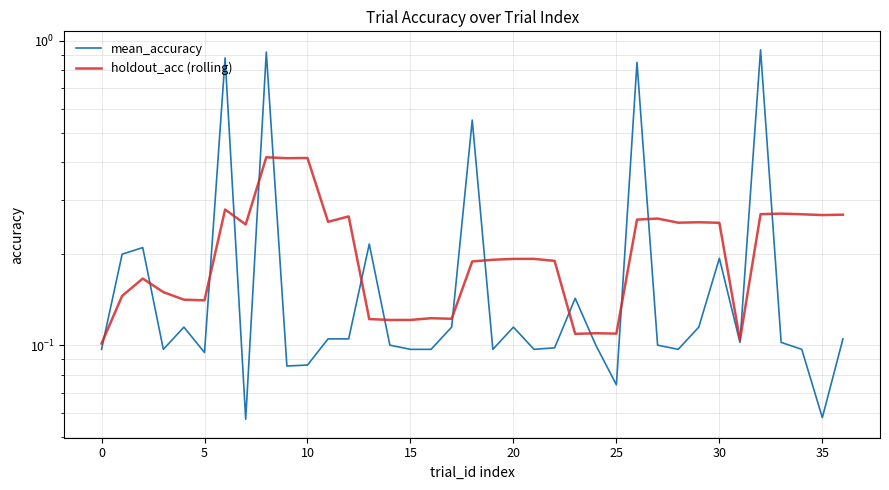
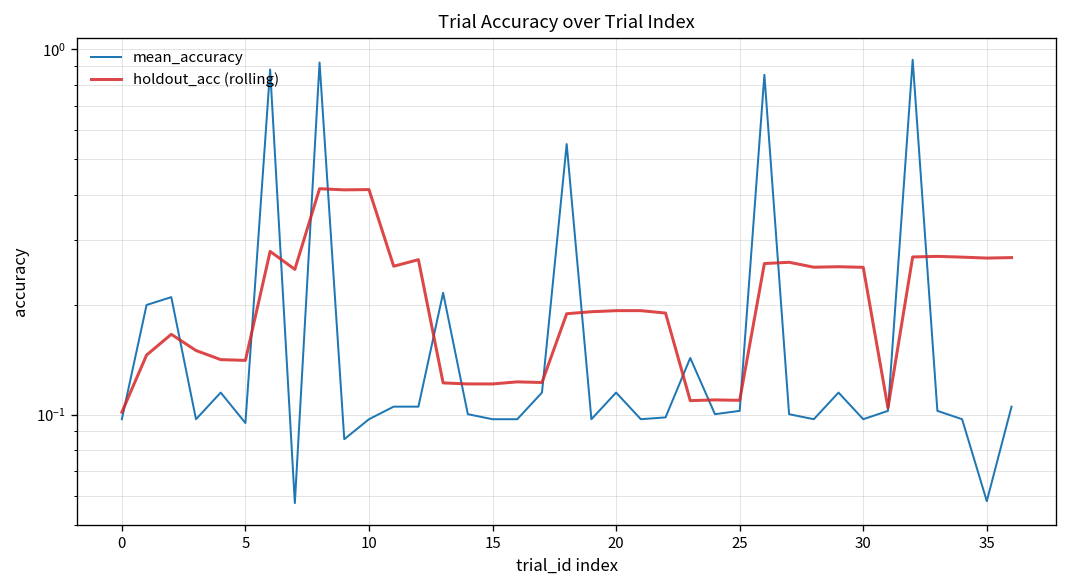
  {
    "mean_accuracy": {
      "0": 0.097,
      "5": 0.095,
-     "10": 0.086,
+     "10": 0.097,
      "15": 0.097,
      "20": 0.115,
-     "25": 0.074,
-     "30": 0.19,
+     "25": 0.102,
+     "30": 0.097,
      "35": 0.058
    },
    "holdout_acc (rolling)": {
      "0": 0.101,
      "5": 0.14,
      "10": 0.41,
      "15": 0.121,
      "20": 0.19,
      "25": 0.109,
      "30": 0.25,
      "35": 0.27
    }
  }
